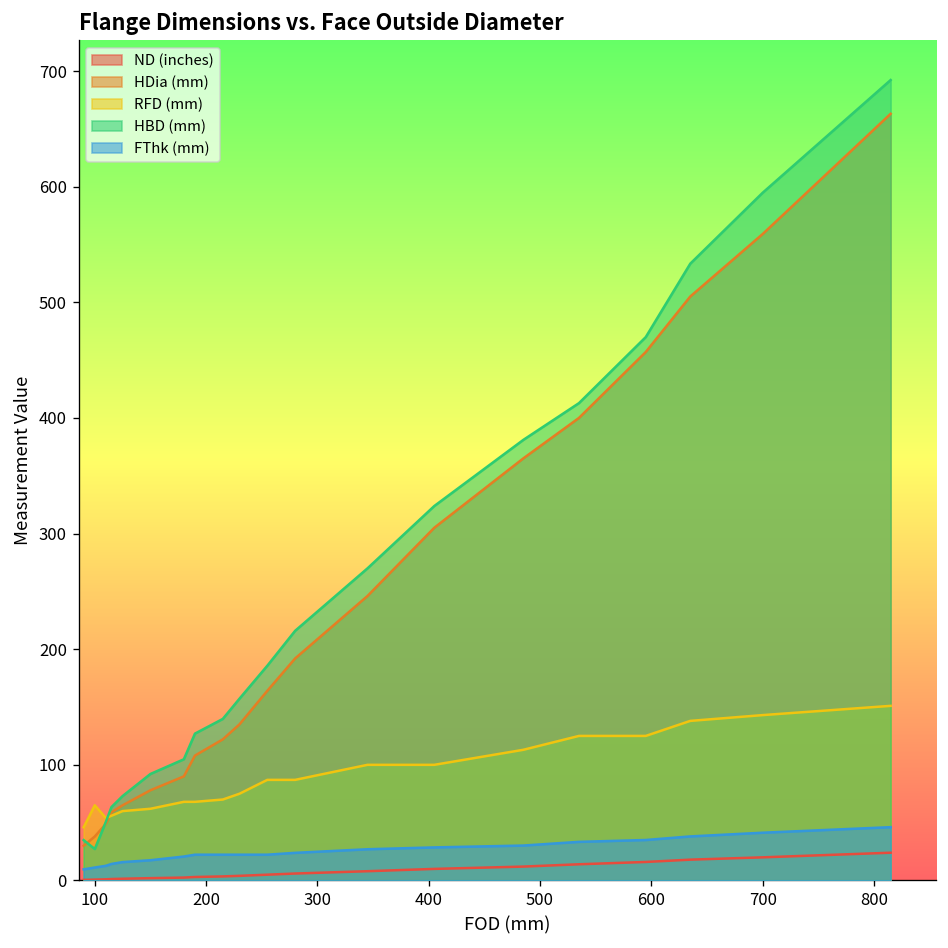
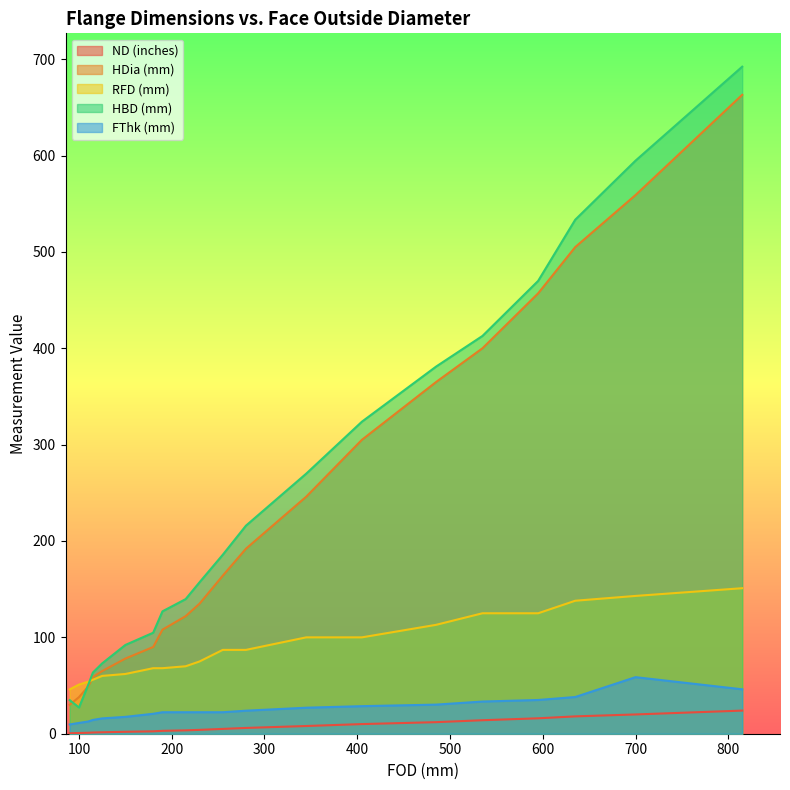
  {
    "RFD (mm)": {
-     "100": 70,
+     "100": 50,
      "700": 140
    },
    "HBD (mm)": {
      "100": 30,
      "700": 590
    },
    "FThk (mm)": {
      "100": 10,
-     "700": 40
+     "700": 60
    }
  }
